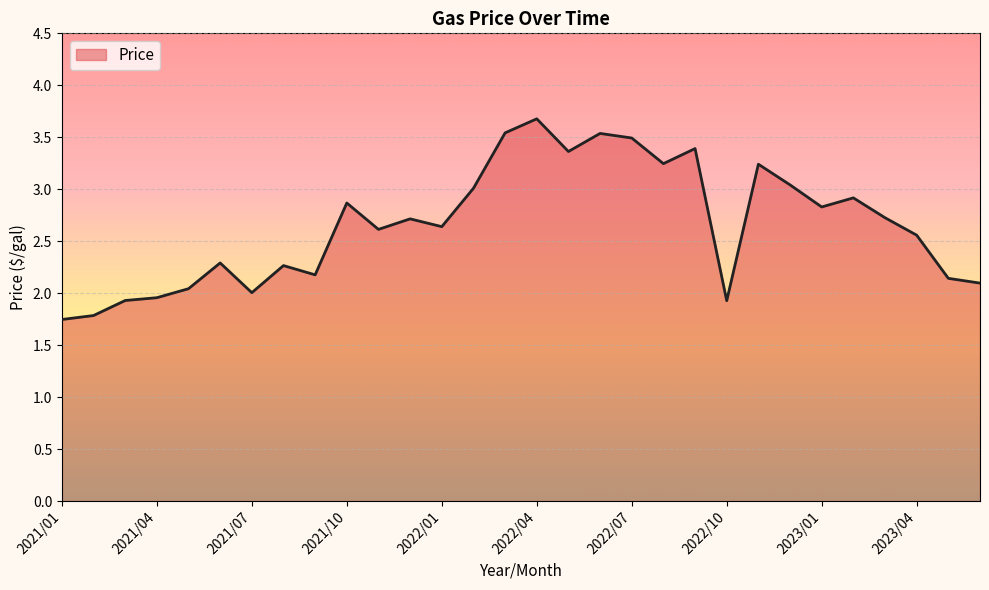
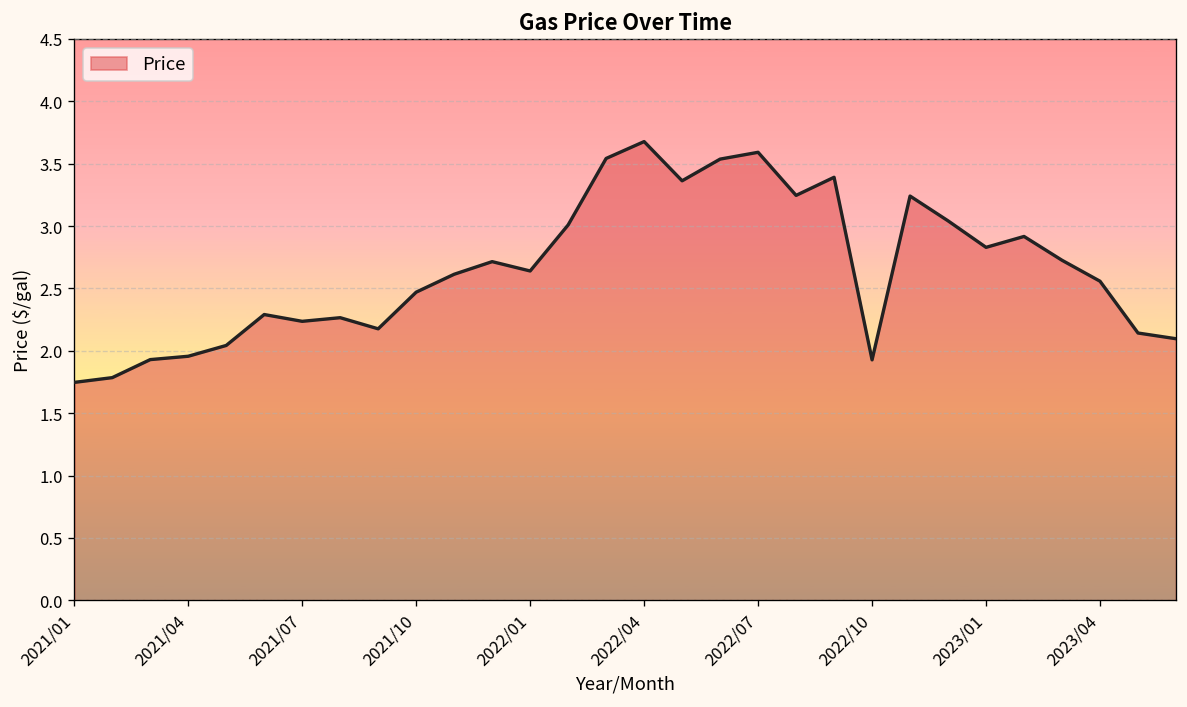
  {
    "2021/01": 1.75,
    "2021/04": 1.96,
-   "2021/07": 2.00,
-   "2021/10": 2.87,
+   "2021/07": 2.24,
+   "2021/10": 2.47,
    "2022/01": 2.64,
    "2022/04": 3.68,
-   "2022/07": 3.49,
+   "2022/07": 3.59,
    "2022/10": 1.93,
    "2023/01": 2.83,
    "2023/04": 2.56
  }
